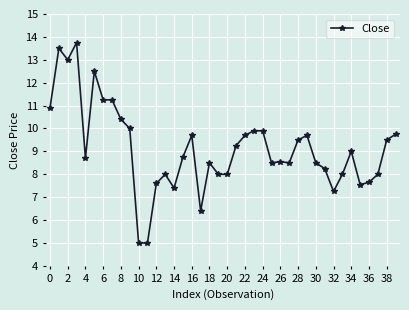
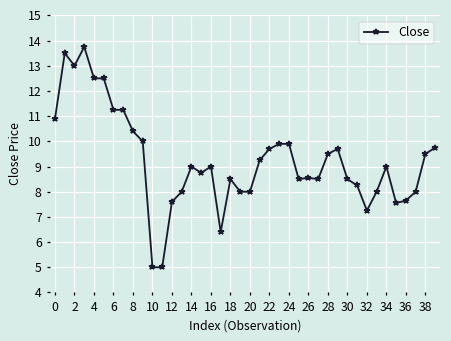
  {
    "0": 10.9,
    "2": 13.0,
-   "4": 8.7,
+   "4": 12.5,
    "6": 11.3,
    "8": 10.4,
    "10": 5.0,
    "12": 7.6,
-   "14": 7.4,
-   "16": 9.7,
+   "14": 9.0,
+   "16": 9.0,
    "18": 8.5,
    "20": 8.0,
    "22": 9.7,
    "24": 9.9,
    "26": 8.6,
    "28": 9.5,
    "30": 8.5,
    "32": 7.3,
    "34": 9.0,
    "36": 7.7,
    "38": 9.5
  }
